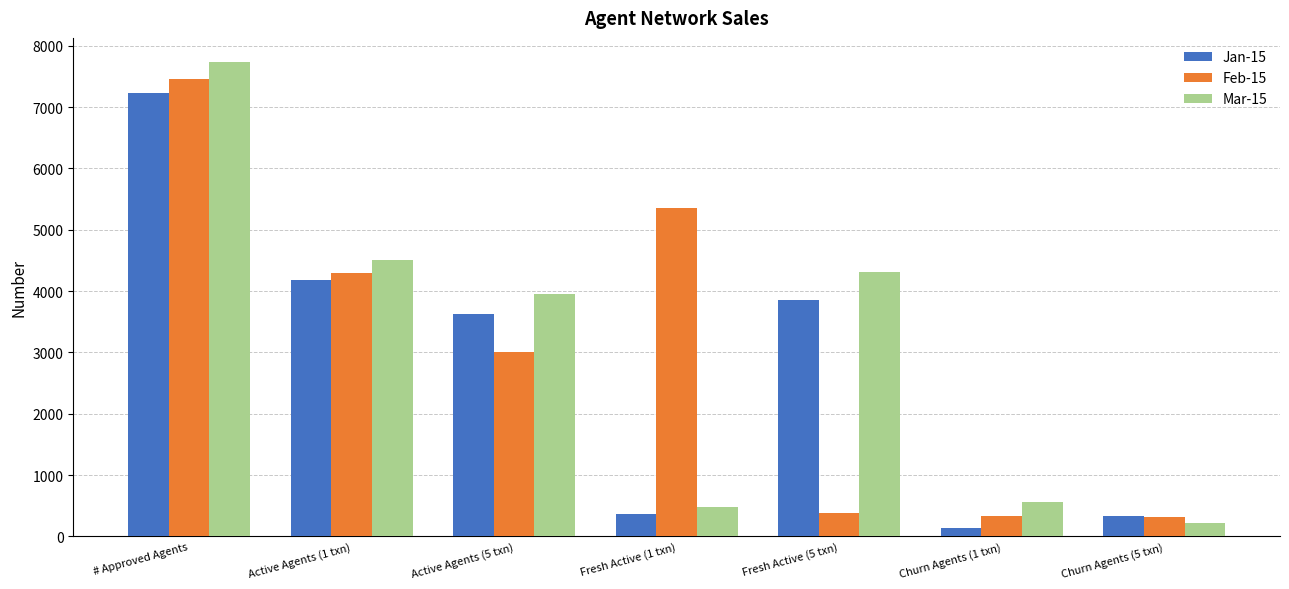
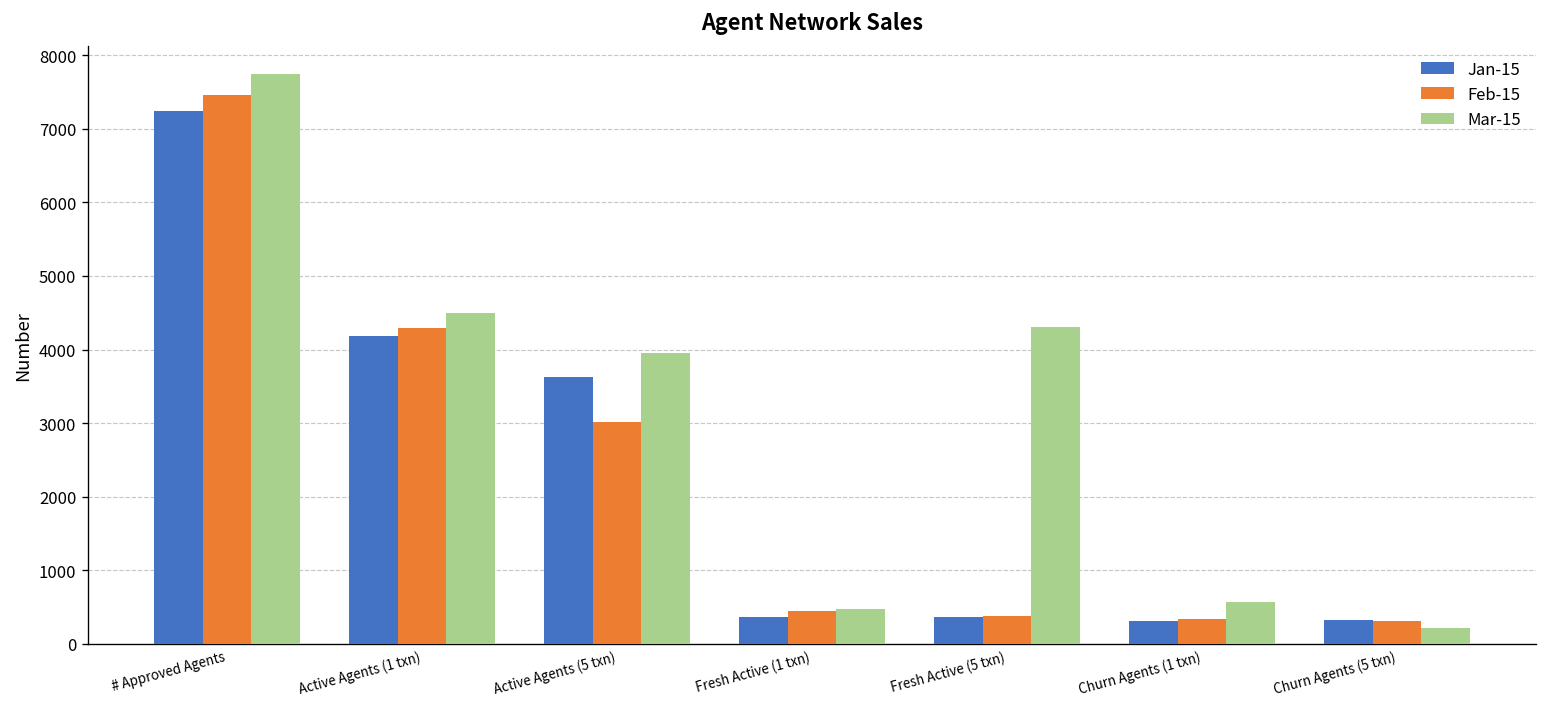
  {
    "Jan-15": {
      "# Approved Agents": 7200,
      "Active Agents (1 txn)": 4200,
      "Active Agents (5 txn)": 3600,
      "Fresh Active (1 txn)": 400,
-     "Fresh Active (5 txn)": 3900,
-     "Churn Agents (1 txn)": 100,
+     "Fresh Active (5 txn)": 400,
+     "Churn Agents (1 txn)": 300,
      "Churn Agents (5 txn)": 300
    },
    "Feb-15": {
      "# Approved Agents": 7500,
      "Active Agents (1 txn)": 4300,
      "Active Agents (5 txn)": 3000,
-     "Fresh Active (1 txn)": 5400,
+     "Fresh Active (1 txn)": 400,
      "Fresh Active (5 txn)": 400,
      "Churn Agents (1 txn)": 300,
      "Churn Agents (5 txn)": 300
    },
    "Mar-15": {
      "# Approved Agents": 7700,
      "Active Agents (1 txn)": 4500,
      "Active Agents (5 txn)": 3900,
      "Fresh Active (1 txn)": 500,
      "Fresh Active (5 txn)": 4300,
      "Churn Agents (1 txn)": 600,
      "Churn Agents (5 txn)": 200
    }
  }
